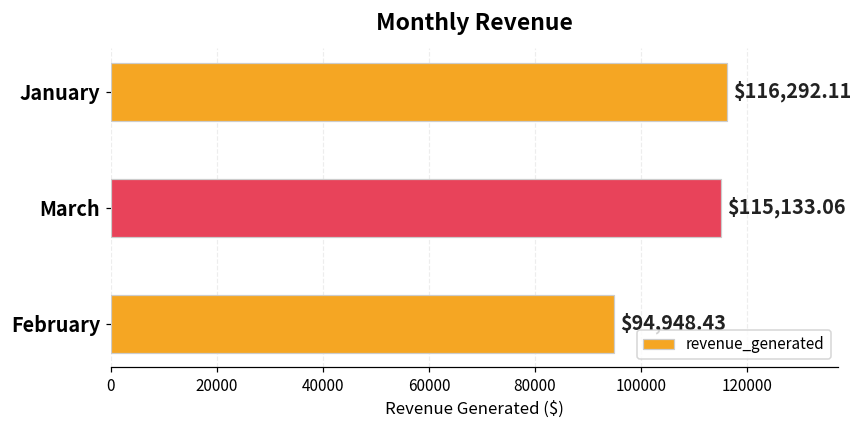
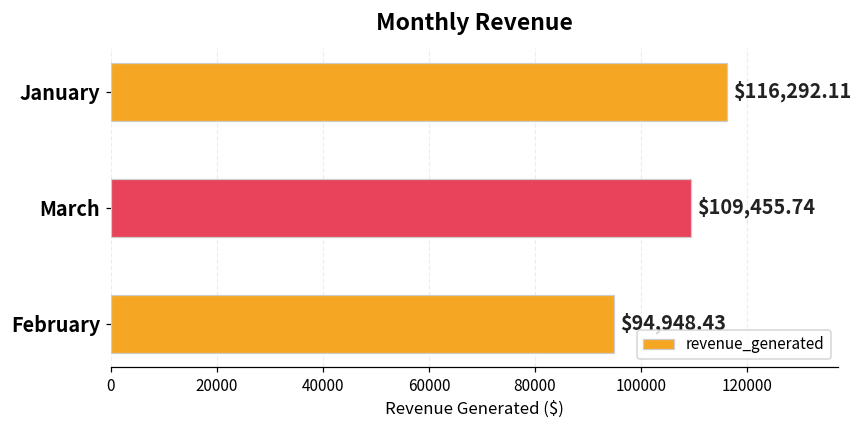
  {
    "January": "$116,292.11",
-   "March": "$115,133.06"
+   "March": "$109,455.74"
  }
